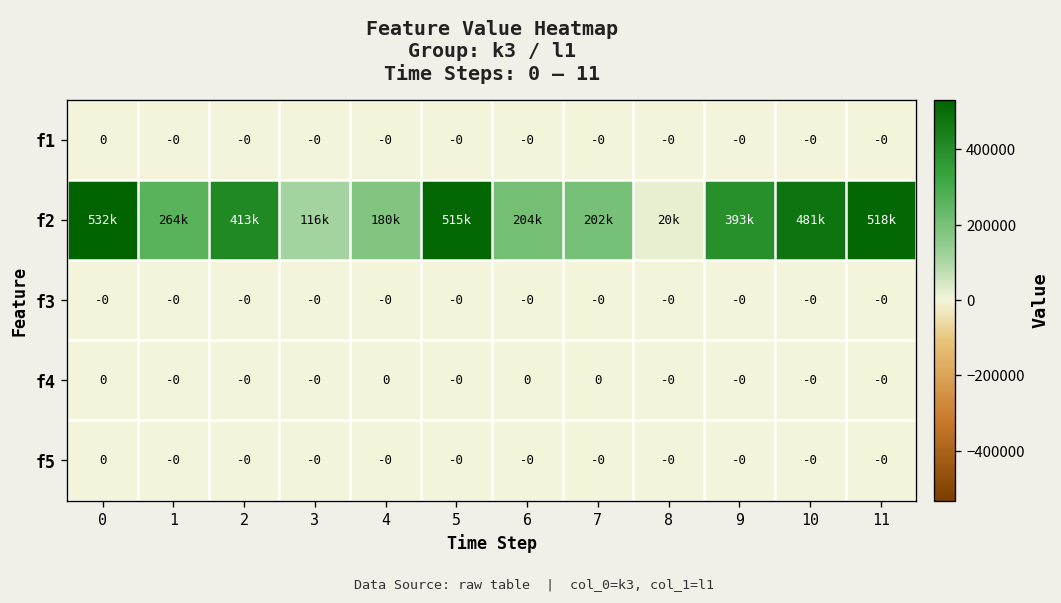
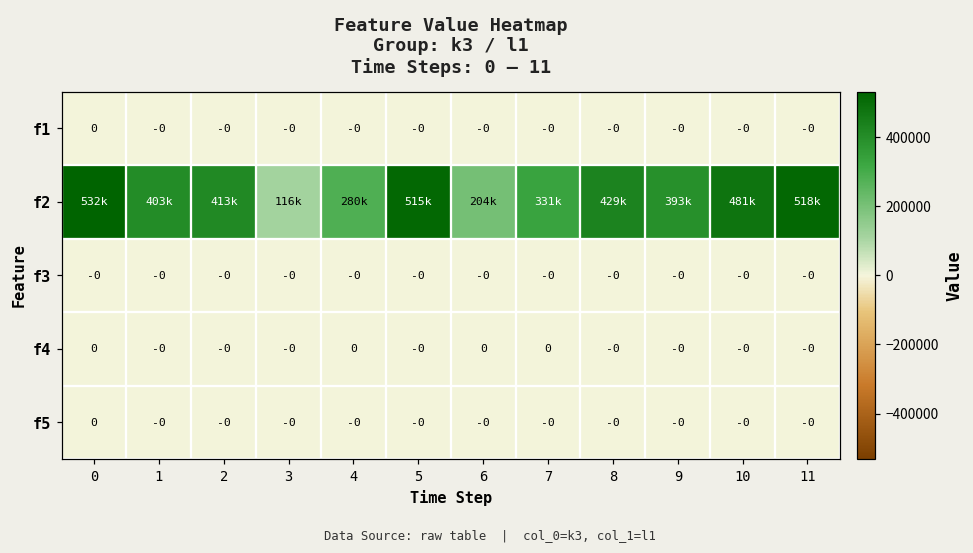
  {
    "f1": {
      "0": "0",
      "1": "-0",
      "2": "-0",
      "3": "-0",
      "4": "-0",
      "5": "-0",
      "6": "-0",
      "7": "-0",
      "8": "-0",
      "9": "-0",
      "10": "-0",
      "11": "-0"
    },
    "f2": {
      "0": "532k",
-     "1": "264k",
+     "1": "403k",
      "2": "413k",
      "3": "116k",
-     "4": "180k",
+     "4": "280k",
      "5": "515k",
      "6": "204k",
-     "7": "202k",
-     "8": "20k",
+     "7": "331k",
+     "8": "429k",
      "9": "393k",
      "10": "481k",
      "11": "518k"
    },
    "f3": {
      "0": "-0",
      "1": "-0",
      "2": "-0",
      "3": "-0",
      "4": "-0",
      "5": "-0",
      "6": "-0",
      "7": "-0",
      "8": "-0",
      "9": "-0",
      "10": "-0",
      "11": "-0"
    },
    "f4": {
      "0": "0",
      "1": "-0",
      "2": "-0",
      "3": "-0",
      "4": "0",
      "5": "-0",
      "6": "0",
      "7": "0",
      "8": "-0",
      "9": "-0",
      "10": "-0",
      "11": "-0"
    },
    "f5": {
      "0": "0",
      "1": "-0",
      "2": "-0",
      "3": "-0",
      "4": "-0",
      "5": "-0",
      "6": "-0",
      "7": "-0",
      "8": "-0",
      "9": "-0",
      "10": "-0",
      "11": "-0"
    }
  }
